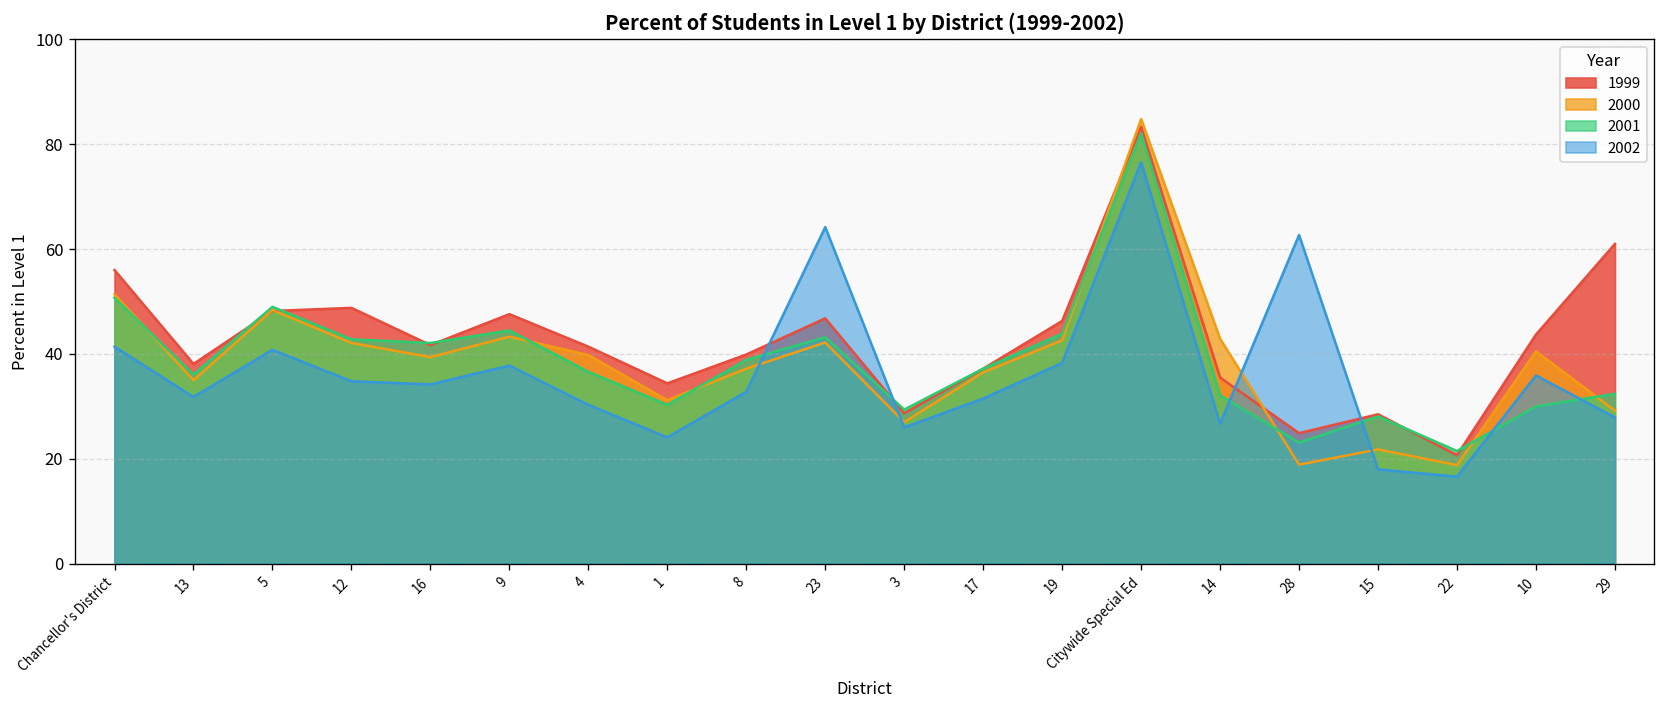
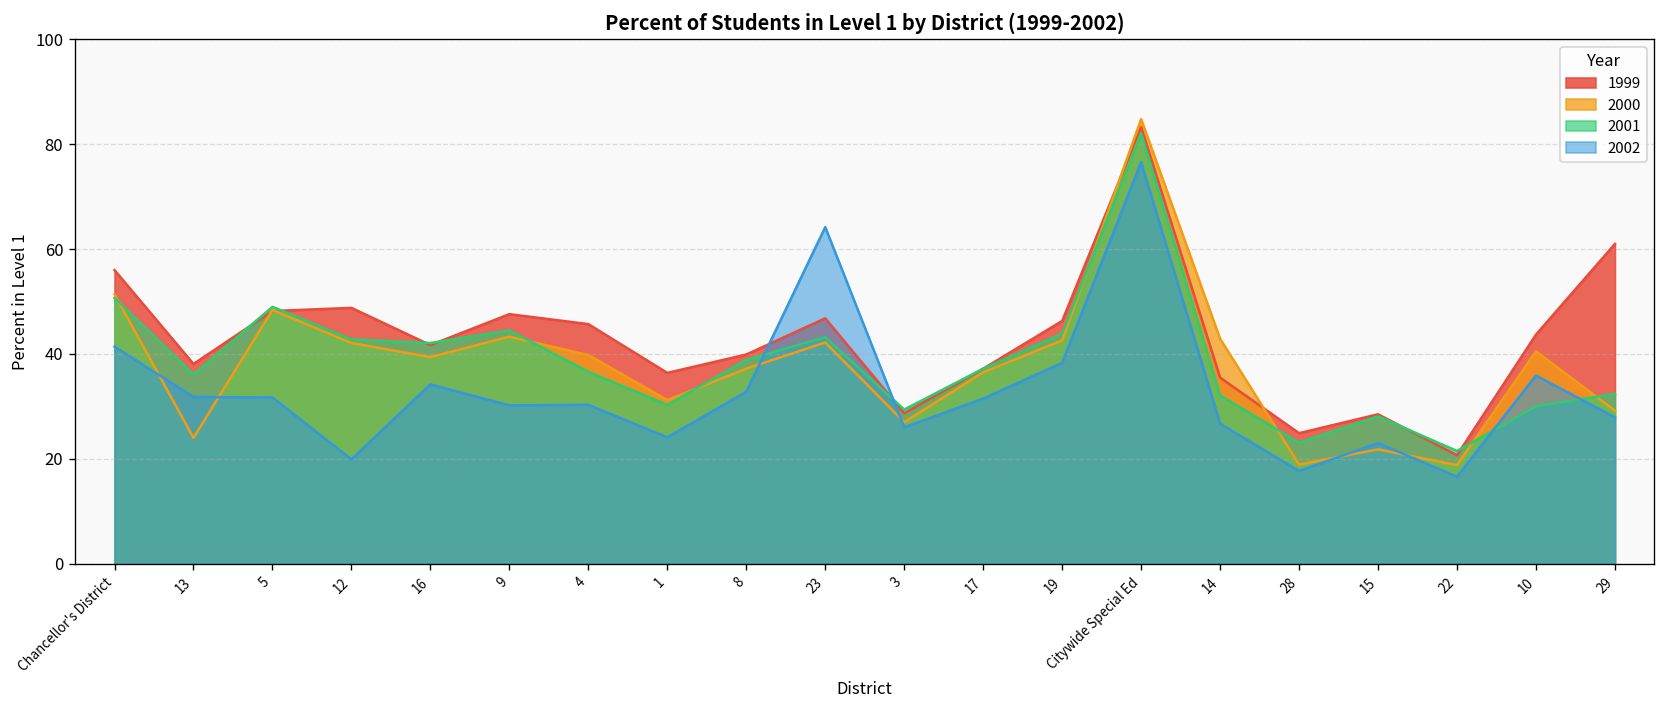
  {
    "1999": {
      "Chancellor's District": 56,
      "13": 38,
      "12": 49,
      "9": 48,
-     "4": 41,
-     "1": 34,
+     "4": 46,
+     "1": 36,
      "8": 40,
      "23": 47,
      "3": 29,
      "19": 46,
      "Citywide Special Ed": 83,
      "14": 36,
      "28": 25,
      "22": 21,
      "10": 44,
      "29": 61
    },
    "2000": {
      "Chancellor's District": 51,
-     "13": 35,
+     "13": 24,
      "12": 42,
      "16": 39,
      "9": 43,
      "4": 40,
      "1": 31,
      "8": 37,
      "23": 42,
      "3": 27,
      "17": 37,
      "19": 43,
      "Citywide Special Ed": 85,
      "14": 43,
      "28": 19,
      "15": 22,
      "22": 19,
      "10": 41,
      "29": 29
    },
    "2001": {
      "Chancellor's District": 51,
      "13": 36,
      "5": 49,
      "12": 43,
      "9": 45,
      "4": 37,
      "1": 30,
      "8": 39,
      "23": 43,
      "3": 29,
      "19": 44,
      "Citywide Special Ed": 82,
      "14": 32,
      "28": 23,
      "22": 22,
      "10": 30,
      "29": 32
    },
    "2002": {
      "Chancellor's District": 41,
      "13": 32,
-     "5": 41,
-     "12": 35,
+     "5": 32,
+     "12": 20,
      "16": 34,
-     "9": 38,
+     "9": 30,
      "4": 30,
      "1": 24,
      "8": 33,
      "23": 64,
      "3": 26,
      "17": 32,
      "19": 38,
      "Citywide Special Ed": 77,
      "14": 27,
-     "28": 63,
-     "15": 18,
+     "28": 18,
+     "15": 23,
      "22": 17,
      "10": 36,
      "29": 28
    }
  }
